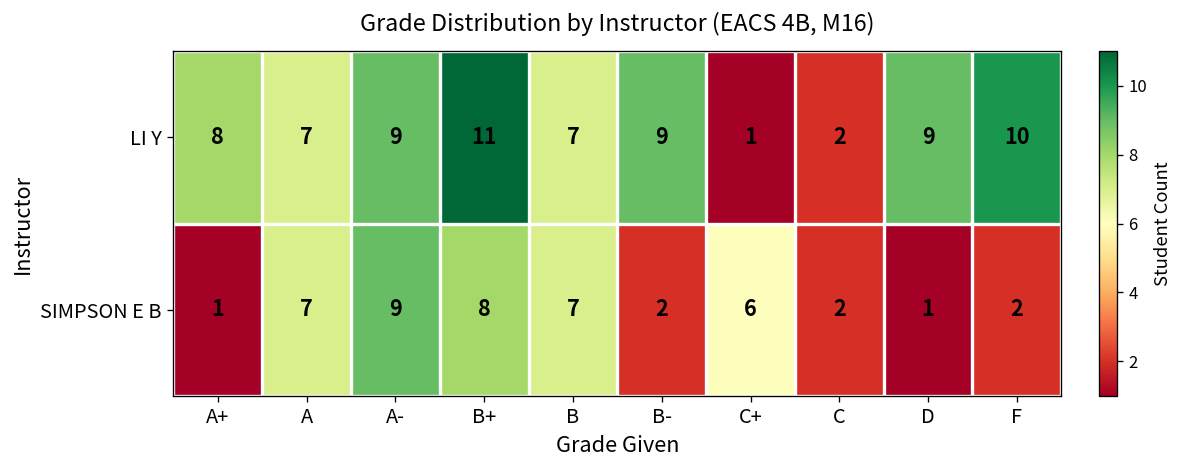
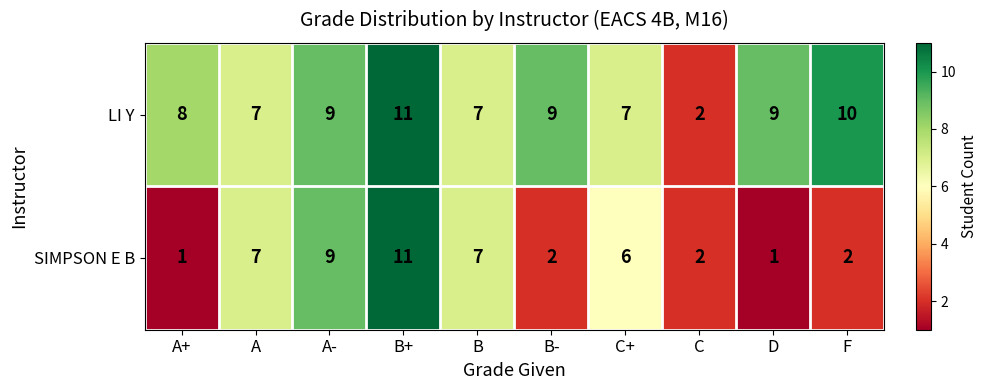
  {
    "LI Y": {
      "A+": 8,
      "A": 7,
      "A-": 9,
      "B+": 11,
      "B": 7,
      "B-": 9,
-     "C+": 1,
+     "C+": 7,
      "C": 2,
      "D": 9,
      "F": 10
    },
    "SIMPSON E B": {
      "A+": 1,
      "A": 7,
      "A-": 9,
-     "B+": 8,
+     "B+": 11,
      "B": 7,
      "B-": 2,
      "C+": 6,
      "C": 2,
      "D": 1,
      "F": 2
    }
  }
